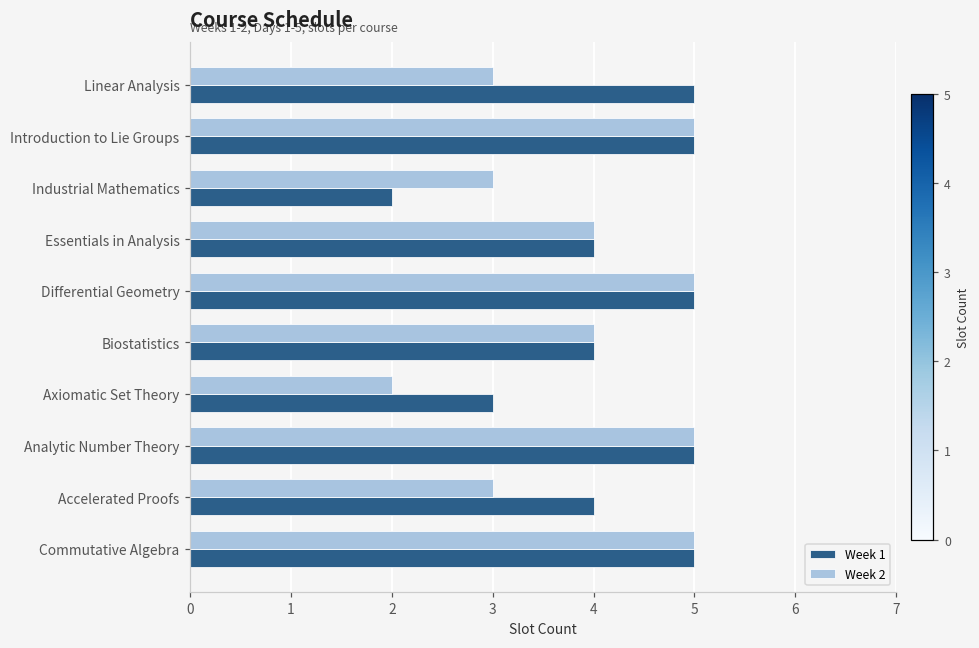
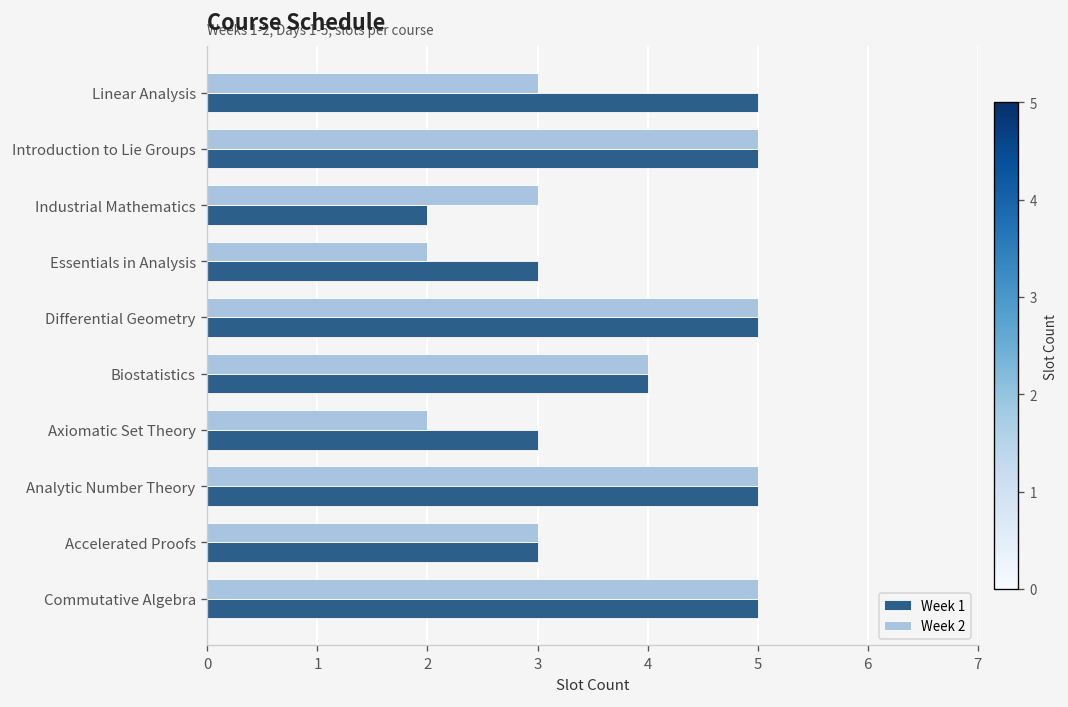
  {
    "Week 1": {
      "Linear Analysis": 5,
      "Introduction to Lie Groups": 5,
      "Industrial Mathematics": 2,
-     "Essentials in Analysis": 4,
+     "Essentials in Analysis": 3,
      "Differential Geometry": 5,
      "Biostatistics": 4,
      "Axiomatic Set Theory": 3,
      "Analytic Number Theory": 5,
-     "Accelerated Proofs": 4,
+     "Accelerated Proofs": 3,
      "Commutative Algebra": 5
    },
    "Week 2": {
      "Linear Analysis": 3,
      "Introduction to Lie Groups": 5,
      "Industrial Mathematics": 3,
-     "Essentials in Analysis": 4,
+     "Essentials in Analysis": 2,
      "Differential Geometry": 5,
      "Biostatistics": 4,
      "Axiomatic Set Theory": 2,
      "Analytic Number Theory": 5,
      "Accelerated Proofs": 3,
      "Commutative Algebra": 5
    }
  }
